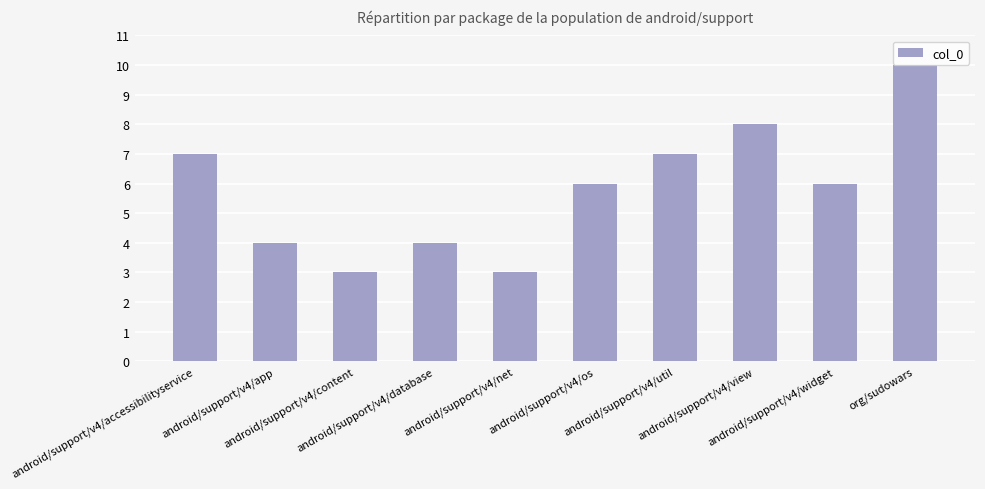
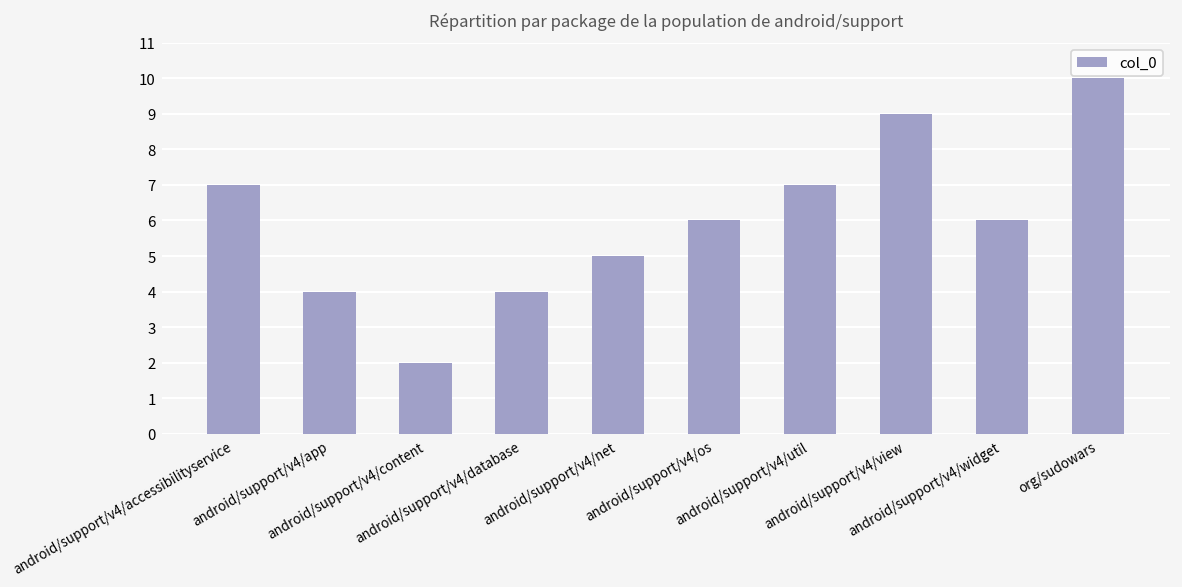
  {
    "android/support/v4/accessibilityservice": 7,
    "android/support/v4/app": 4,
-   "android/support/v4/content": 3,
+   "android/support/v4/content": 2,
    "android/support/v4/database": 4,
-   "android/support/v4/net": 3,
+   "android/support/v4/net": 5,
    "android/support/v4/os": 6,
    "android/support/v4/util": 7,
-   "android/support/v4/view": 8,
+   "android/support/v4/view": 9,
    "android/support/v4/widget": 6,
    "org/sudowars": 10
  }
